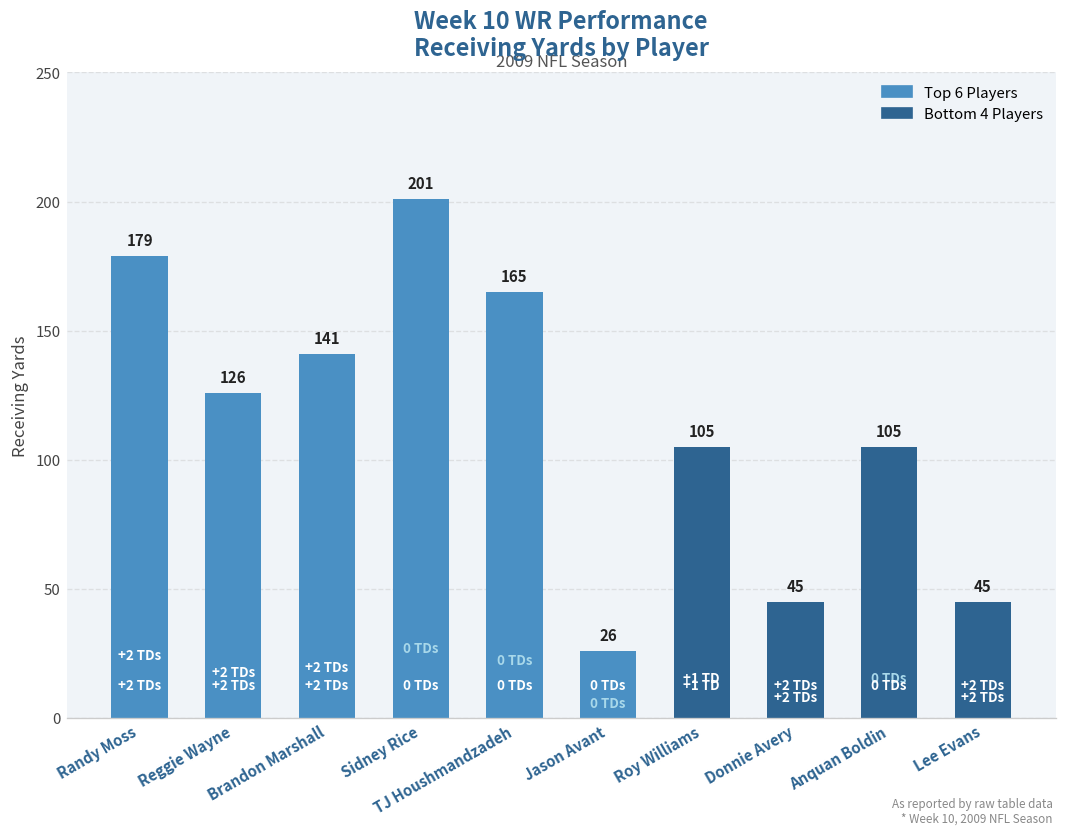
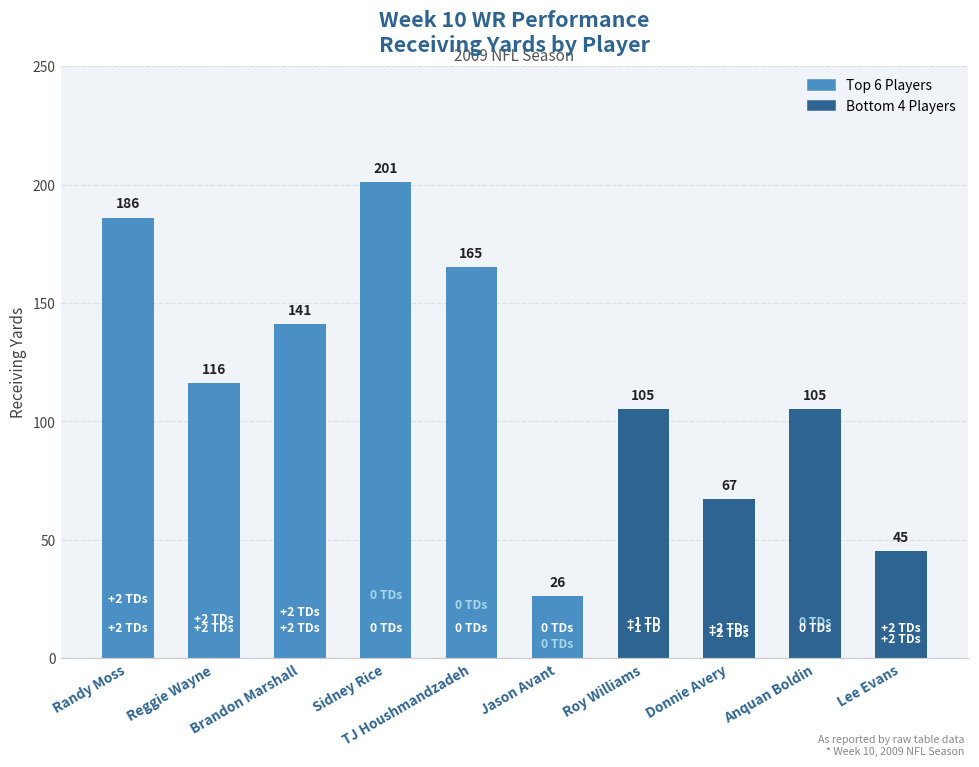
  {
-   "Randy Moss": 179,
-   "Reggie Wayne": 126,
+   "Randy Moss": 186,
+   "Reggie Wayne": 116,
    "Brandon Marshall": 141,
    "Sidney Rice": 201,
    "TJ Houshmandzadeh": 165,
    "Jason Avant": 26,
    "Roy Williams": 105,
-   "Donnie Avery": 45,
+   "Donnie Avery": 67,
    "Anquan Boldin": 105,
    "Lee Evans": 45
  }
